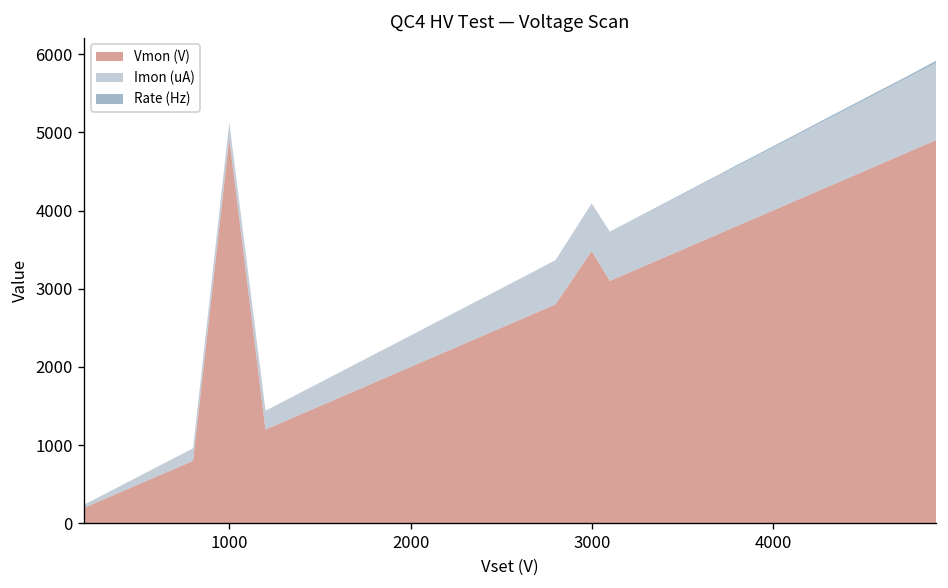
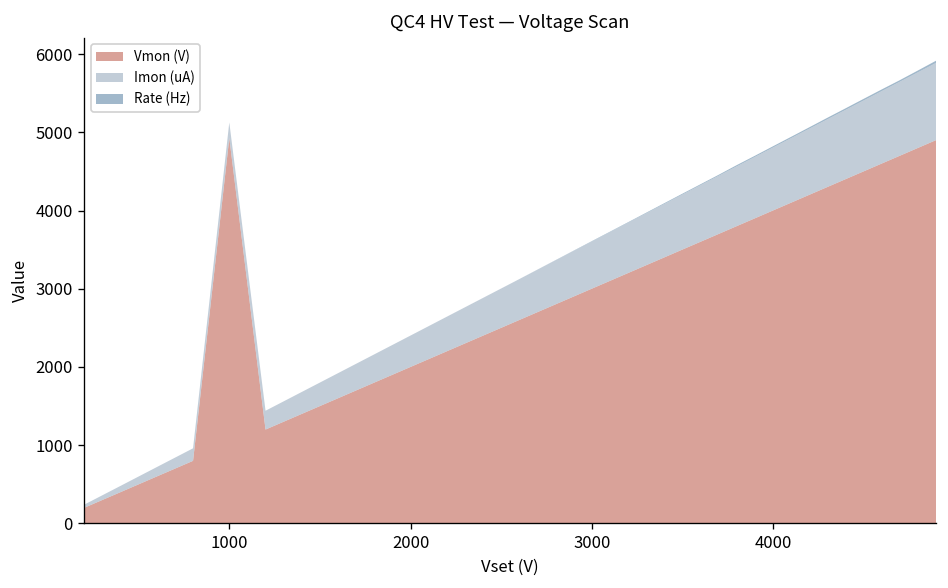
  {
    "Vmon (V)": {
      "1000": 4900,
      "2000": 2000,
-     "3000": 3500,
+     "3000": 3000,
      "4000": 4000
    }
  }
